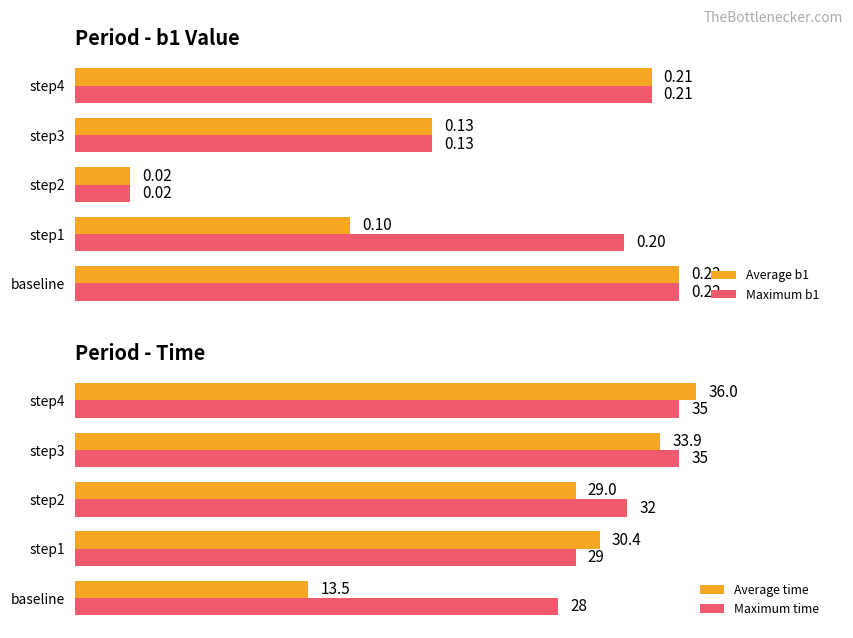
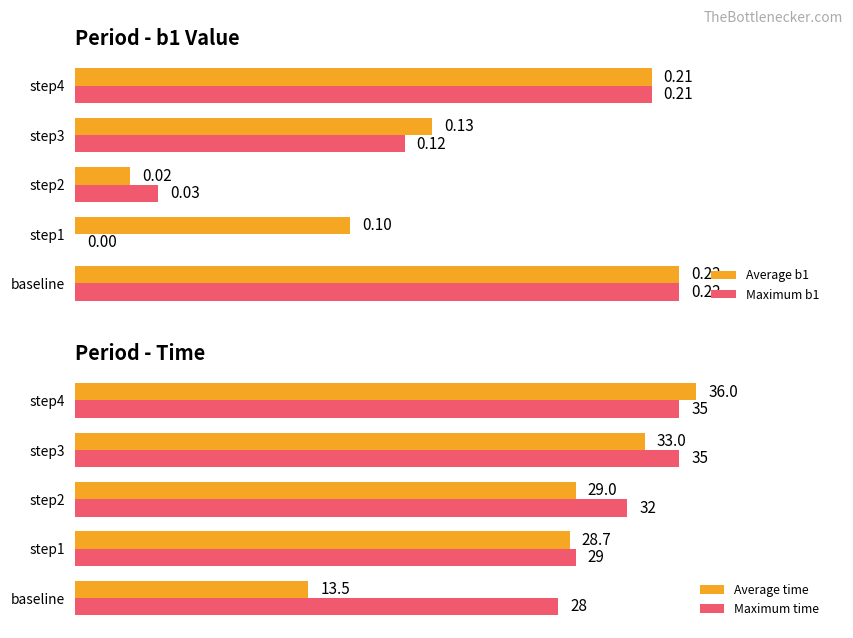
  {
    "Period - b1 Value": {
      "Average b1": {
        "step4": 0.21,
        "step3": 0.13,
        "step2": 0.02,
        "step1": 0.10,
        "baseline": 0.22
      },
      "Maximum b1": {
        "step4": 0.21,
-       "step3": 0.13,
-       "step2": 0.02,
-       "step1": 0.20,
+       "step3": 0.12,
+       "step2": 0.03,
+       "step1": 0.00,
        "baseline": 0.22
      }
    },
    "Period - Time": {
      "Average time": {
        "step4": 36.0,
-       "step3": 33.9,
+       "step3": 33.0,
        "step2": 29.0,
-       "step1": 30.4,
+       "step1": 28.7,
        "baseline": 13.5
      },
      "Maximum time": {
        "step4": 35,
        "step3": 35,
        "step2": 32,
        "step1": 29,
        "baseline": 28
      }
    }
  }
